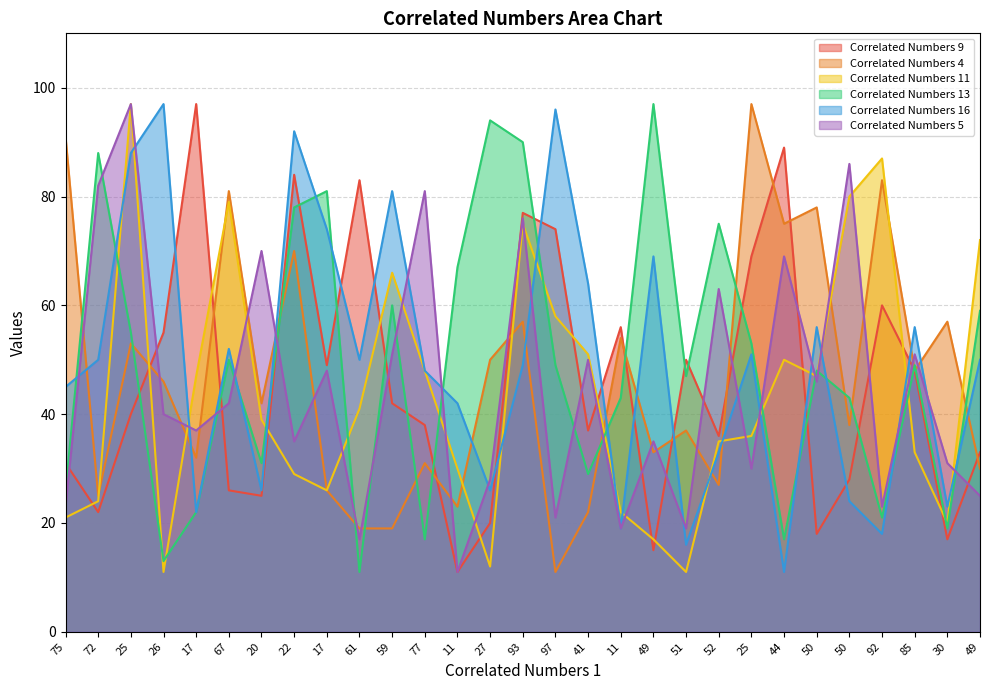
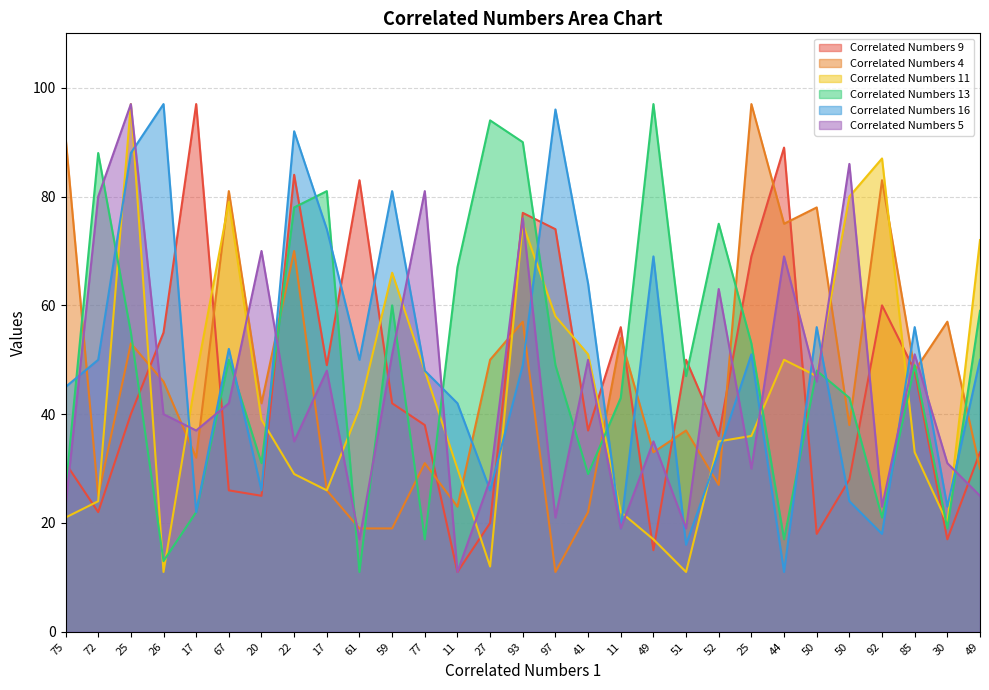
  {
    "Correlated Numbers 13": {
      "75": 26,
      "72": 88,
      "26": 13,
      "67": 50,
      "20": 31,
      "22": 78,
      "61": 11,
      "59": 60,
      "77": 17,
      "27": 94,
      "93": 90,
      "97": 49,
      "41": 29,
      "51": 47,
      "52": 75,
      "44": 17,
      "92": 21,
      "85": 49,
      "30": 19
    },
    "Correlated Numbers 16": {
      "75": 45,
      "72": 50,
      "26": 97,
      "67": 52,
      "20": 26,
      "22": 92,
      "61": 50,
      "59": 81,
      "27": 26,
      "93": 49,
      "97": 96,
      "41": 64,
      "51": 16,
      "52": 33,
      "44": 11,
      "92": 18,
      "85": 56,
      "30": 23
    },
    "Correlated Numbers 5": {
      "75": 23,
-     "72": 82,
+     "72": 80,
      "26": 40,
      "67": 42,
      "20": 70,
      "22": 35,
      "61": 17,
      "59": 51,
      "77": 81,
      "27": 28,
      "93": 76,
      "97": 21,
      "41": 50,
      "51": 19,
      "52": 63,
      "44": 69,
      "92": 23,
      "85": 51,
      "30": 31
    }
  }
